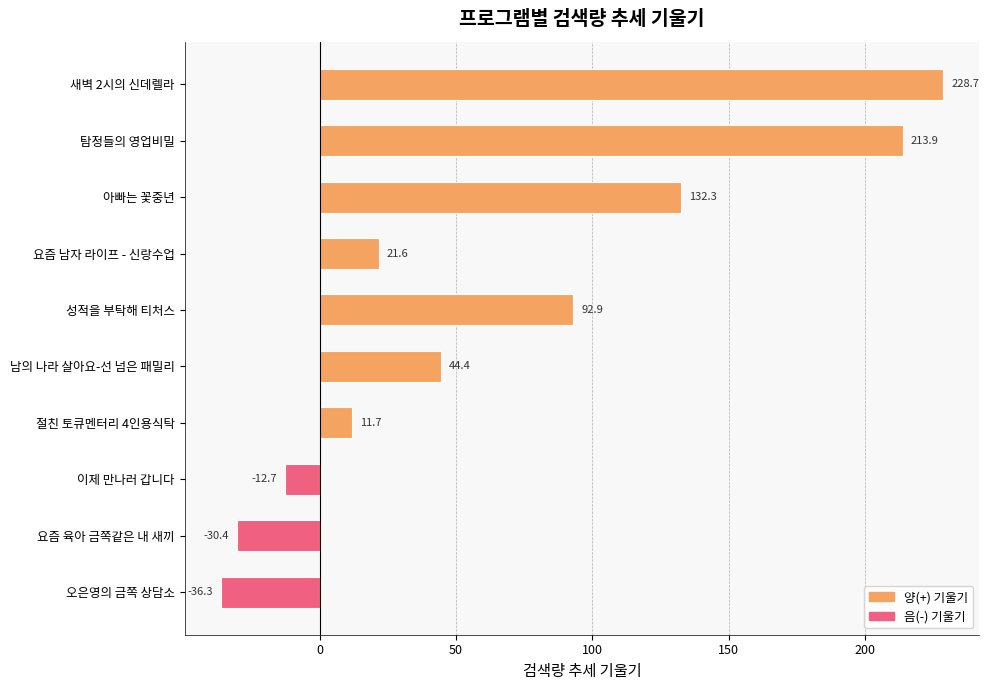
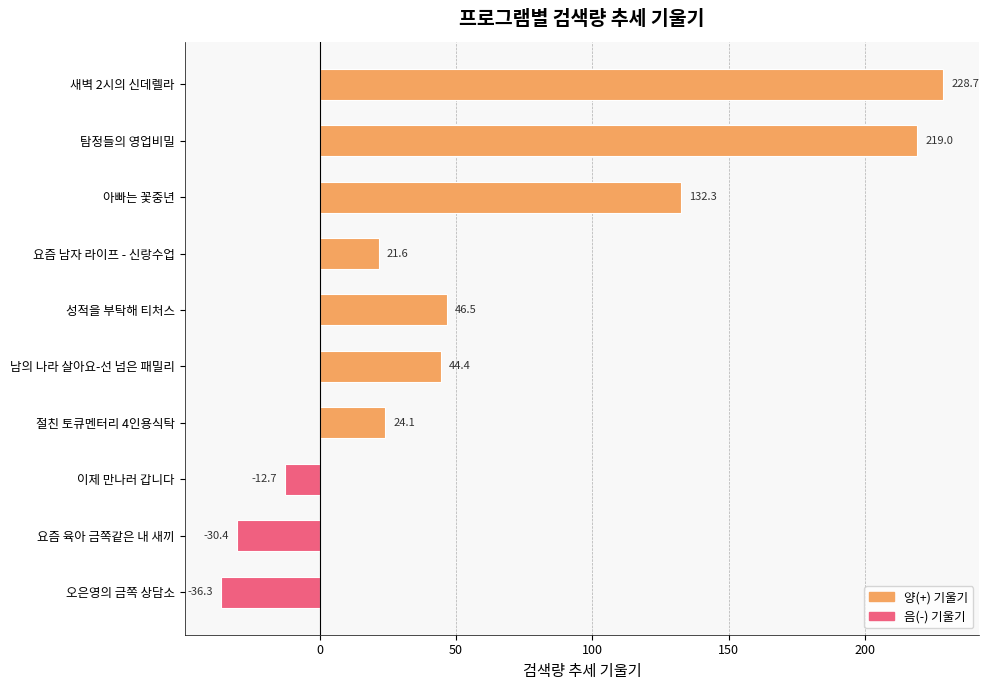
  {
    "새벽 2시의 신데렐라": 228.7,
-   "탐정들의 영업비밀": 213.9,
+   "탐정들의 영업비밀": 219.0,
    "아빠는 꽃중년": 132.3,
    "요즘 남자 라이프 - 신랑수업": 21.6,
-   "성적을 부탁해 티처스": 92.9,
+   "성적을 부탁해 티처스": 46.5,
    "남의 나라 살아요-선 넘은 패밀리": 44.4,
-   "절친 토큐멘터리 4인용식탁": 11.7,
+   "절친 토큐멘터리 4인용식탁": 24.1,
    "이제 만나러 갑니다": -12.7,
    "요즘 육아 금쪽같은 내 새끼": -30.4,
    "오은영의 금쪽 상담소": -36.3
  }
